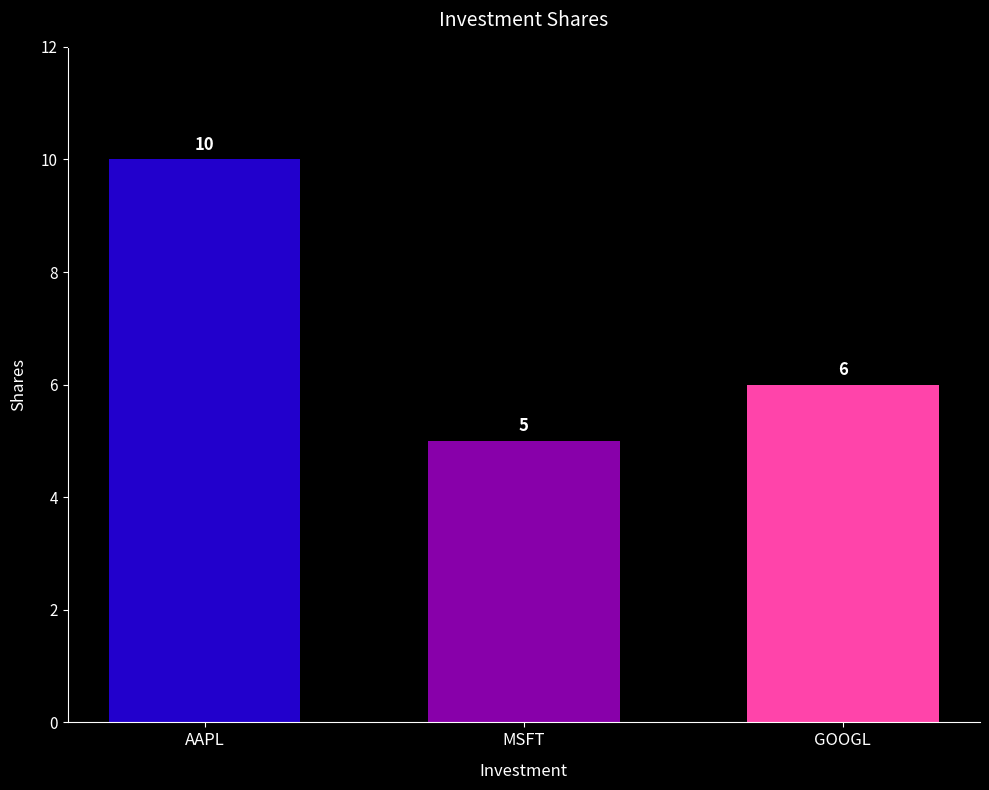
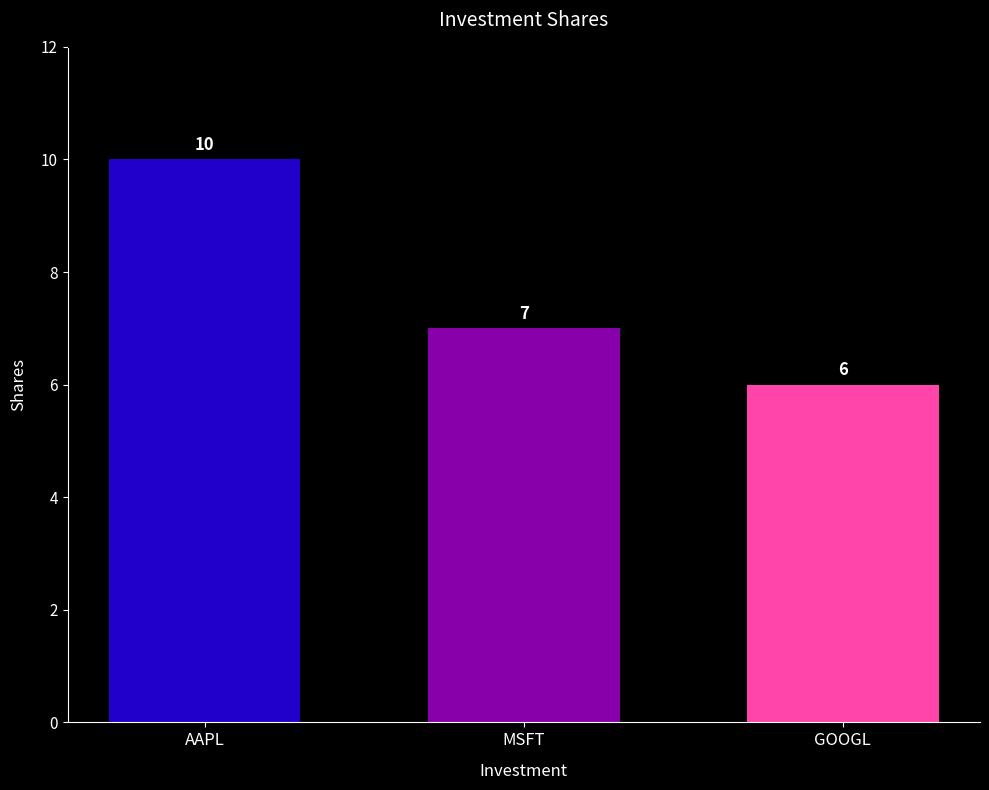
  {
    "AAPL": 10,
-   "MSFT": 5,
+   "MSFT": 7,
    "GOOGL": 6
  }
